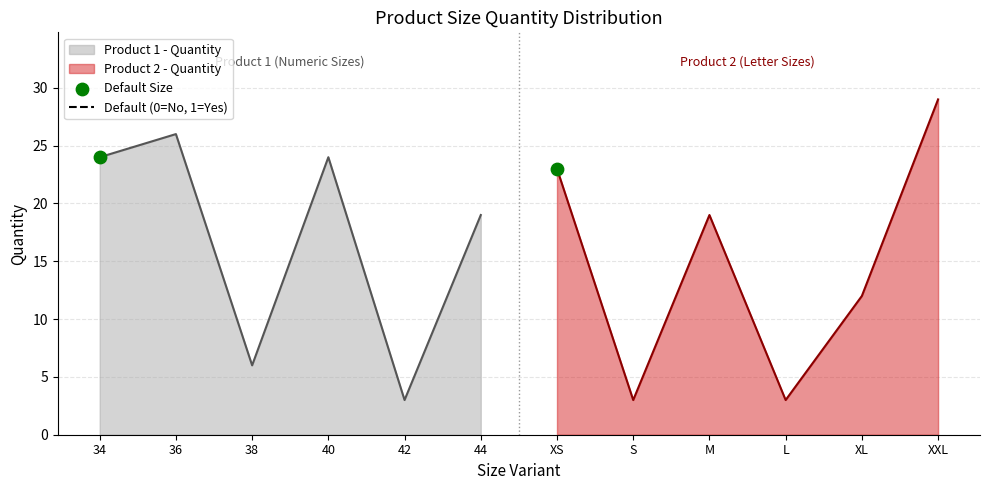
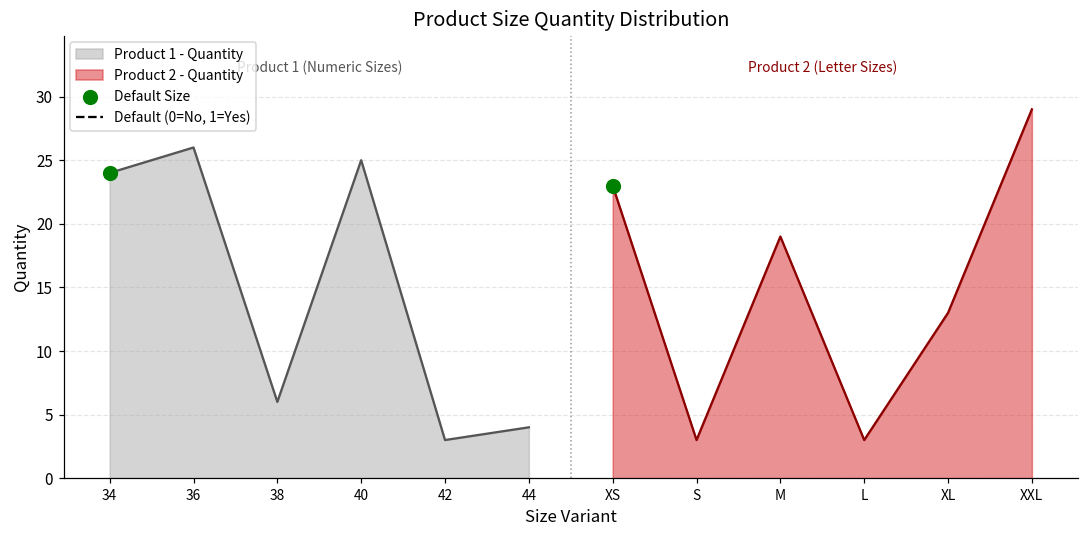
  {
    "Product 1 - Quantity": {
      "36": 26,
      "38": 6,
-     "40": 24,
+     "40": 25,
      "42": 3,
-     "44": 19
+     "44": 4
    },
    "Product 2 - Quantity": {
      "S": 3,
      "M": 19,
      "L": 3,
-     "XL": 12,
+     "XL": 13,
      "XXL": 29
    }
  }
